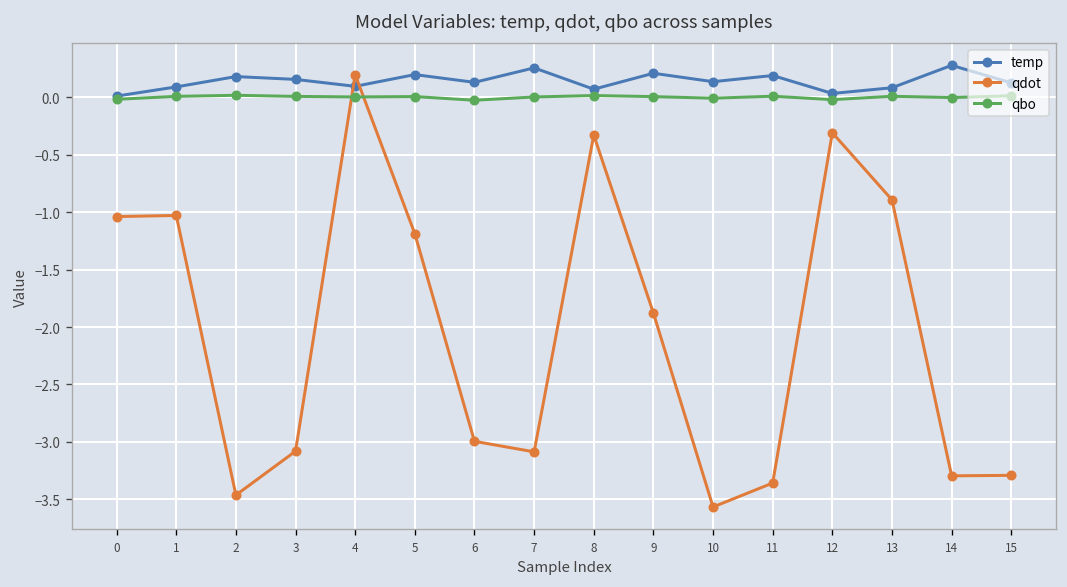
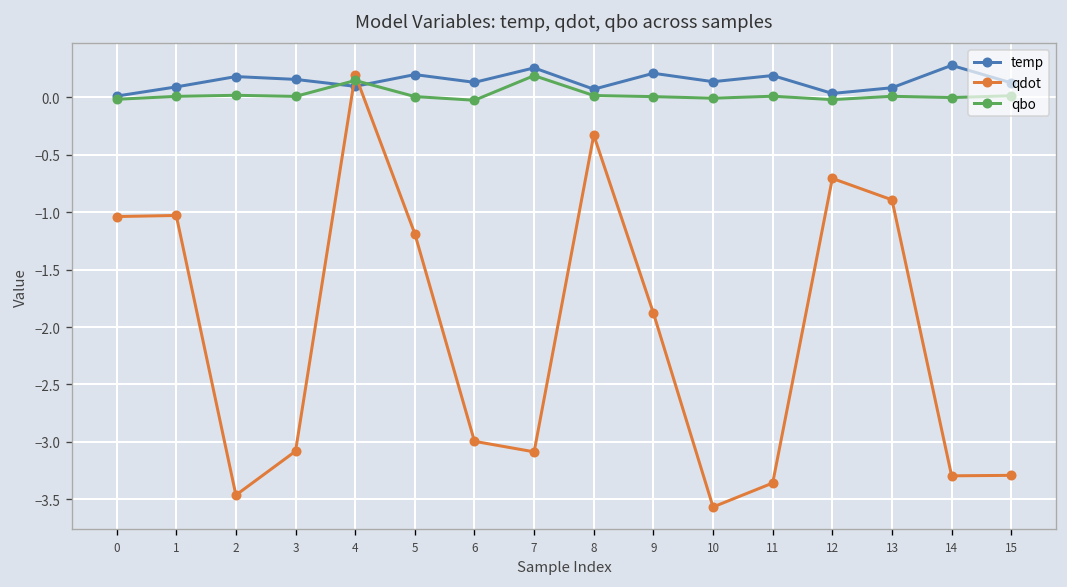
  {
    "temp": {
      "0": 0.0,
      "1": 0.1,
      "2": 0.2,
      "3": 0.2,
      "4": 0.1,
      "5": 0.2,
      "6": 0.1,
      "7": 0.3,
      "8": 0.1,
      "9": 0.2,
      "10": 0.1,
      "11": 0.2,
      "12": 0.0,
      "13": 0.1,
      "14": 0.3
    },
    "qdot": {
      "0": -1.0,
      "1": -1.0,
      "2": -3.5,
      "3": -3.1,
      "4": 0.2,
      "5": -1.2,
      "6": -3.0,
      "7": -3.1,
      "8": -0.3,
      "9": -1.9,
      "10": -3.6,
      "11": -3.4,
-     "12": -0.3,
+     "12": -0.7,
      "13": -0.9,
      "14": -3.3,
      "15": -3.3
    },
    "qbo": {
      "0": 0.0,
      "1": 0.0,
      "2": 0.0,
      "3": 0.0,
-     "4": 0.0,
+     "4": 0.1,
      "5": 0.0,
      "6": 0.0,
-     "7": 0.0,
+     "7": 0.2,
      "8": 0.0,
      "9": 0.0,
      "10": 0.0,
      "11": 0.0,
      "12": 0.0,
      "13": 0.0,
      "14": 0.0
    }
  }
